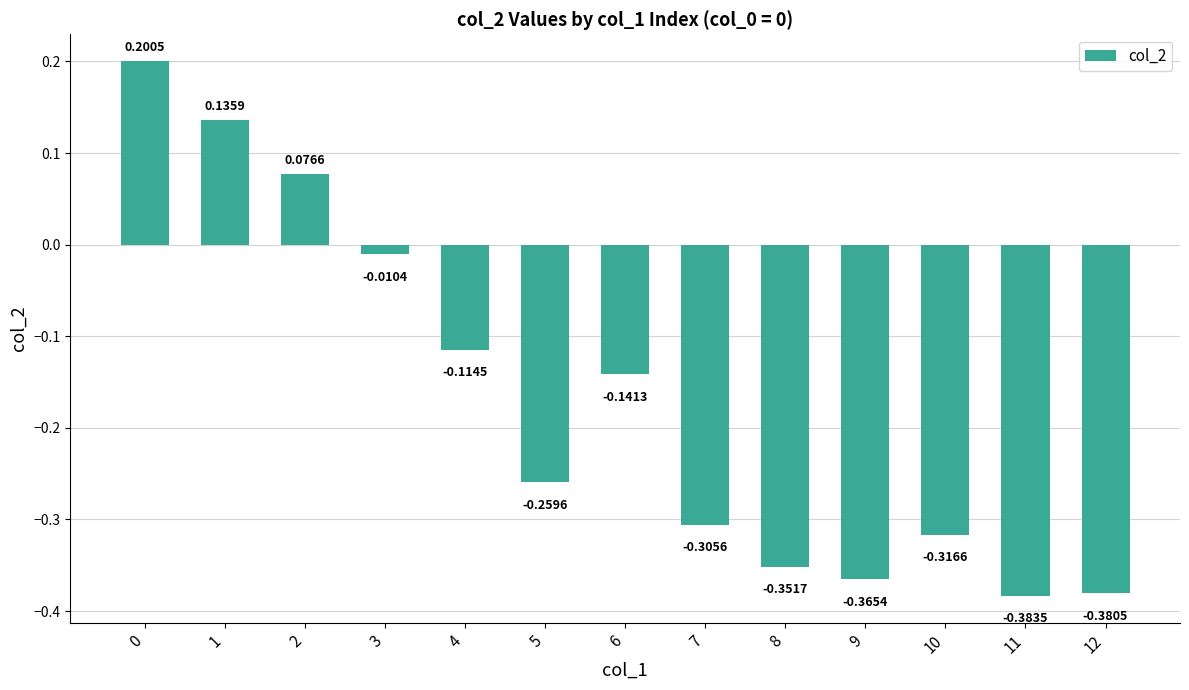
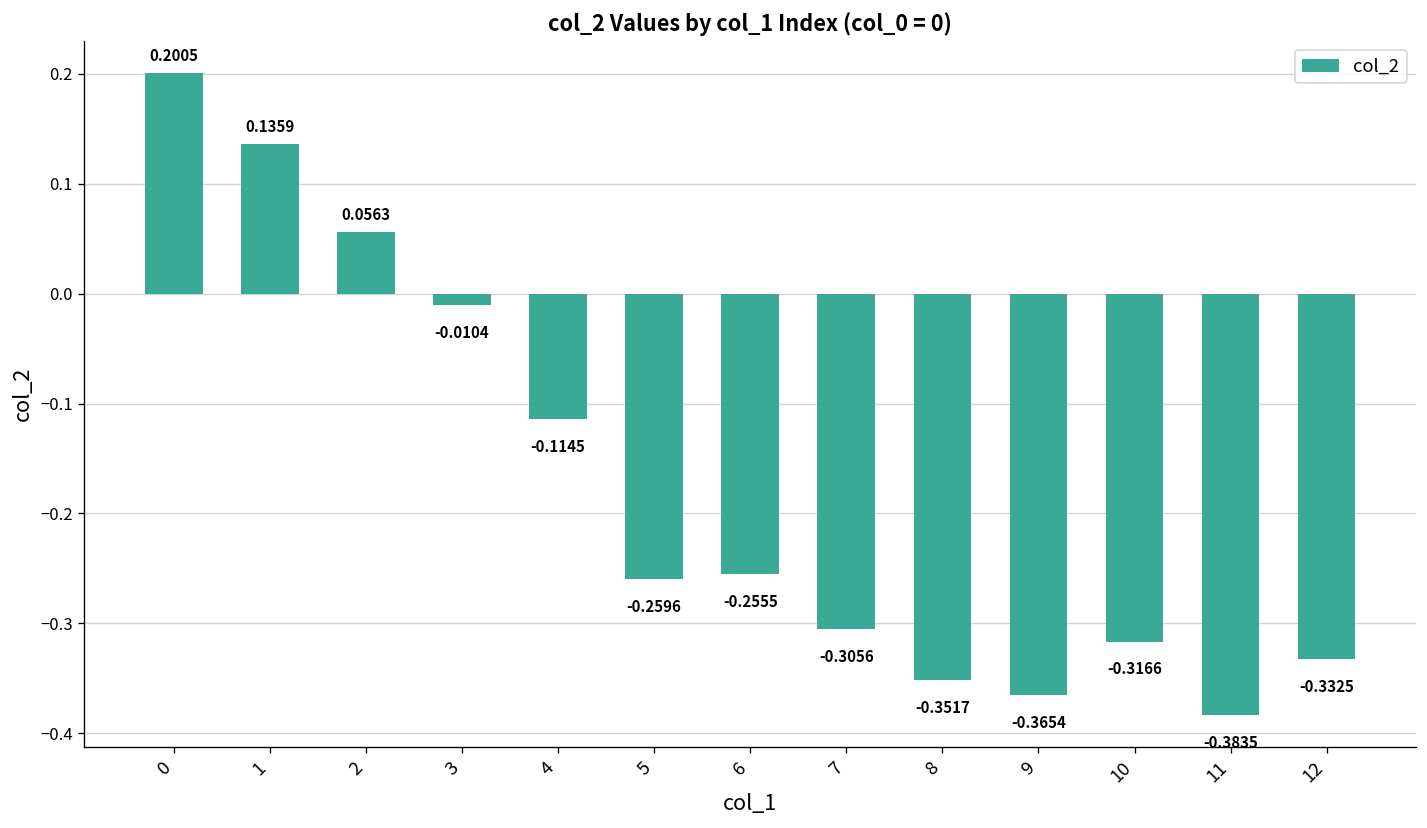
  {
    "0": 0.2005,
    "1": 0.1359,
-   "2": 0.0766,
+   "2": 0.0563,
    "3": -0.0104,
    "4": -0.1145,
    "5": -0.2596,
-   "6": -0.1413,
+   "6": -0.2555,
    "7": -0.3056,
    "8": -0.3517,
    "9": -0.3654,
    "10": -0.3166,
    "11": -0.3835,
-   "12": -0.3805
+   "12": -0.3325
  }
